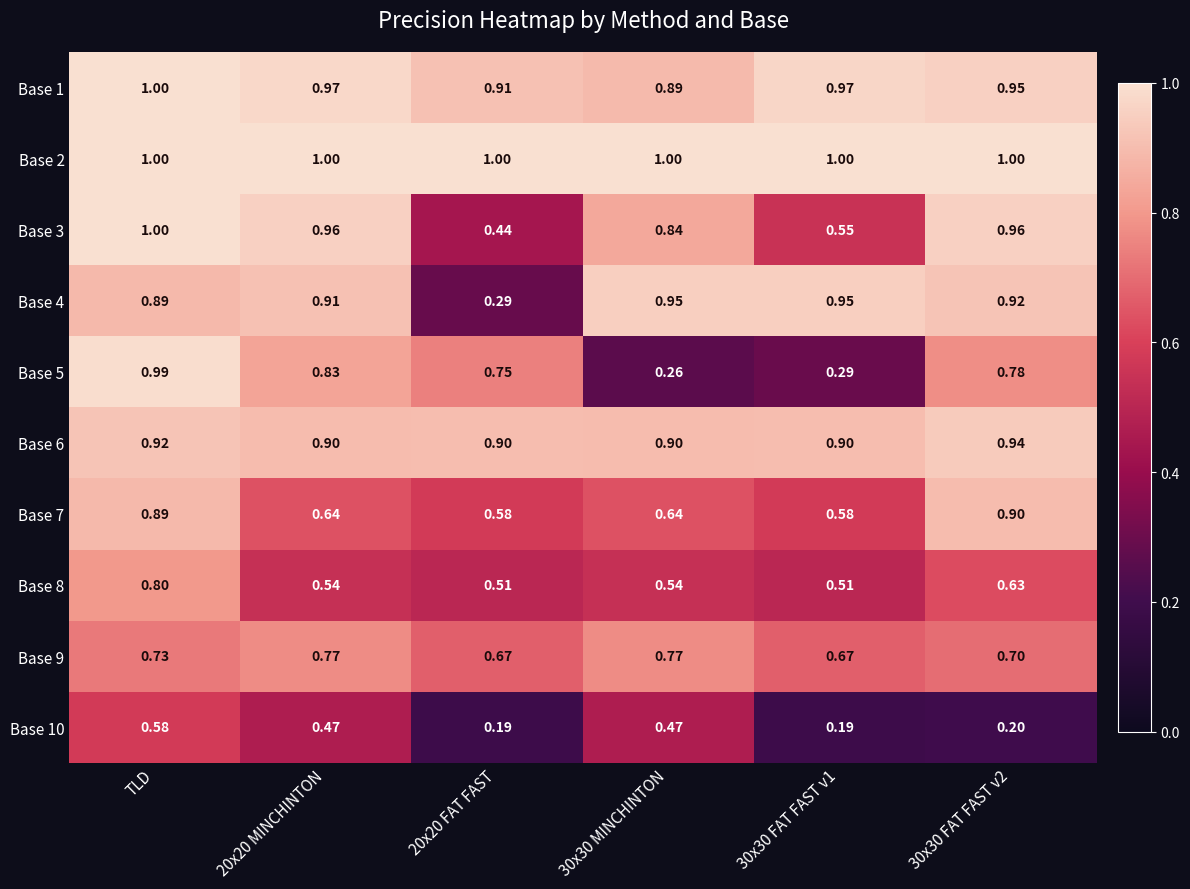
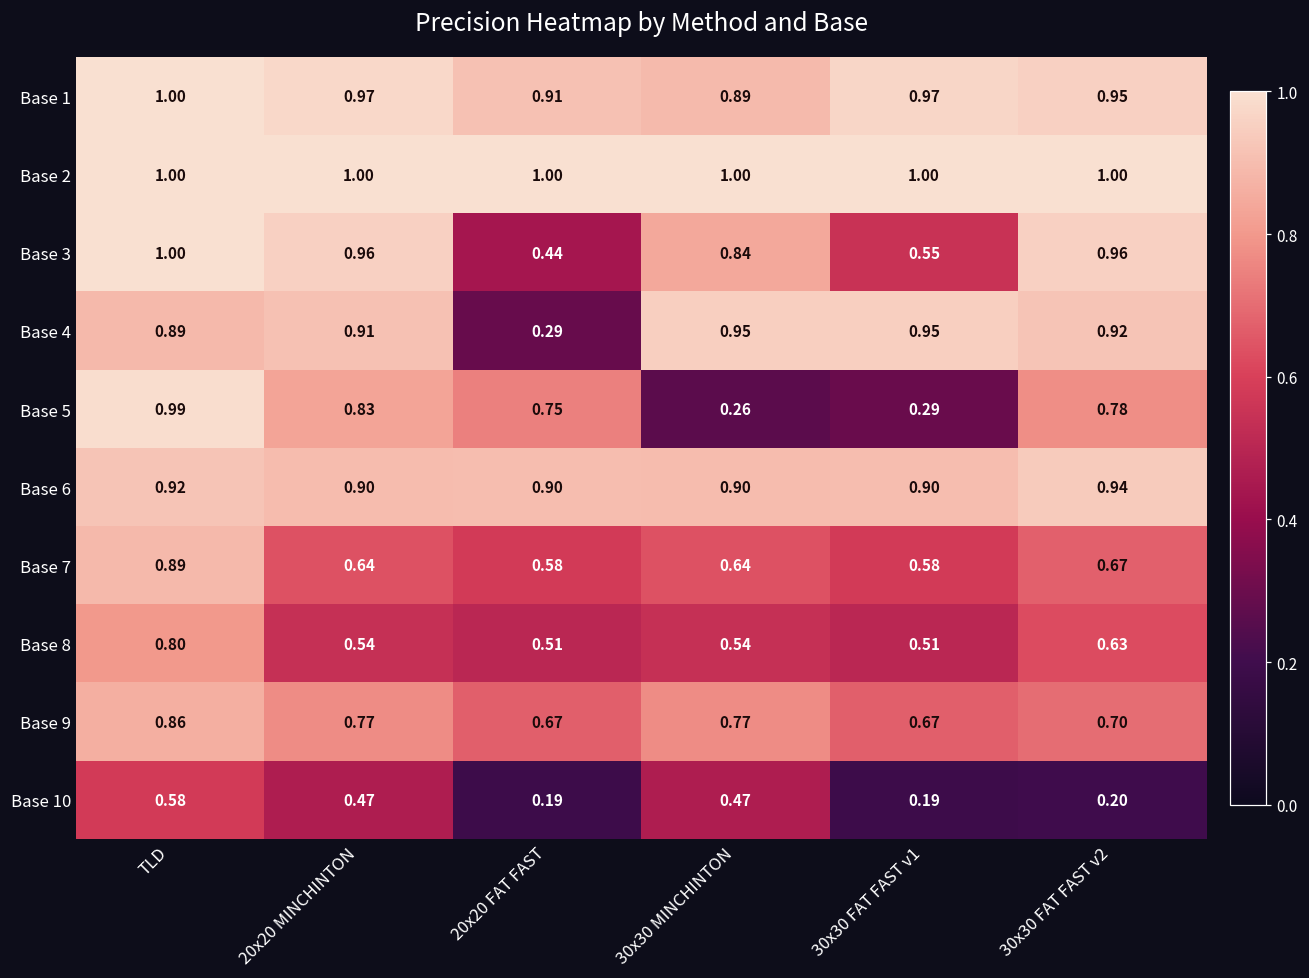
  {
    "Base 1": {
      "TLD": 1.00,
      "20x20 MINCHINTON": 0.97,
      "20x20 FAT FAST": 0.91,
      "30x30 MINCHINTON": 0.89,
      "30x30 FAT FAST v1": 0.97,
      "30x30 FAT FAST v2": 0.95
    },
    "Base 2": {
      "TLD": 1.00,
      "20x20 MINCHINTON": 1.00,
      "20x20 FAT FAST": 1.00,
      "30x30 MINCHINTON": 1.00,
      "30x30 FAT FAST v1": 1.00,
      "30x30 FAT FAST v2": 1.00
    },
    "Base 3": {
      "TLD": 1.00,
      "20x20 MINCHINTON": 0.96,
      "20x20 FAT FAST": 0.44,
      "30x30 MINCHINTON": 0.84,
      "30x30 FAT FAST v1": 0.55,
      "30x30 FAT FAST v2": 0.96
    },
    "Base 4": {
      "TLD": 0.89,
      "20x20 MINCHINTON": 0.91,
      "20x20 FAT FAST": 0.29,
      "30x30 MINCHINTON": 0.95,
      "30x30 FAT FAST v1": 0.95,
      "30x30 FAT FAST v2": 0.92
    },
    "Base 5": {
      "TLD": 0.99,
      "20x20 MINCHINTON": 0.83,
      "20x20 FAT FAST": 0.75,
      "30x30 MINCHINTON": 0.26,
      "30x30 FAT FAST v1": 0.29,
      "30x30 FAT FAST v2": 0.78
    },
    "Base 6": {
      "TLD": 0.92,
      "20x20 MINCHINTON": 0.90,
      "20x20 FAT FAST": 0.90,
      "30x30 MINCHINTON": 0.90,
      "30x30 FAT FAST v1": 0.90,
      "30x30 FAT FAST v2": 0.94
    },
    "Base 7": {
      "TLD": 0.89,
      "20x20 MINCHINTON": 0.64,
      "20x20 FAT FAST": 0.58,
      "30x30 MINCHINTON": 0.64,
      "30x30 FAT FAST v1": 0.58,
-     "30x30 FAT FAST v2": 0.90
+     "30x30 FAT FAST v2": 0.67
    },
    "Base 8": {
      "TLD": 0.80,
      "20x20 MINCHINTON": 0.54,
      "20x20 FAT FAST": 0.51,
      "30x30 MINCHINTON": 0.54,
      "30x30 FAT FAST v1": 0.51,
      "30x30 FAT FAST v2": 0.63
    },
    "Base 9": {
-     "TLD": 0.73,
+     "TLD": 0.86,
      "20x20 MINCHINTON": 0.77,
      "20x20 FAT FAST": 0.67,
      "30x30 MINCHINTON": 0.77,
      "30x30 FAT FAST v1": 0.67,
      "30x30 FAT FAST v2": 0.70
    },
    "Base 10": {
      "TLD": 0.58,
      "20x20 MINCHINTON": 0.47,
      "20x20 FAT FAST": 0.19,
      "30x30 MINCHINTON": 0.47,
      "30x30 FAT FAST v1": 0.19,
      "30x30 FAT FAST v2": 0.20
    }
  }
